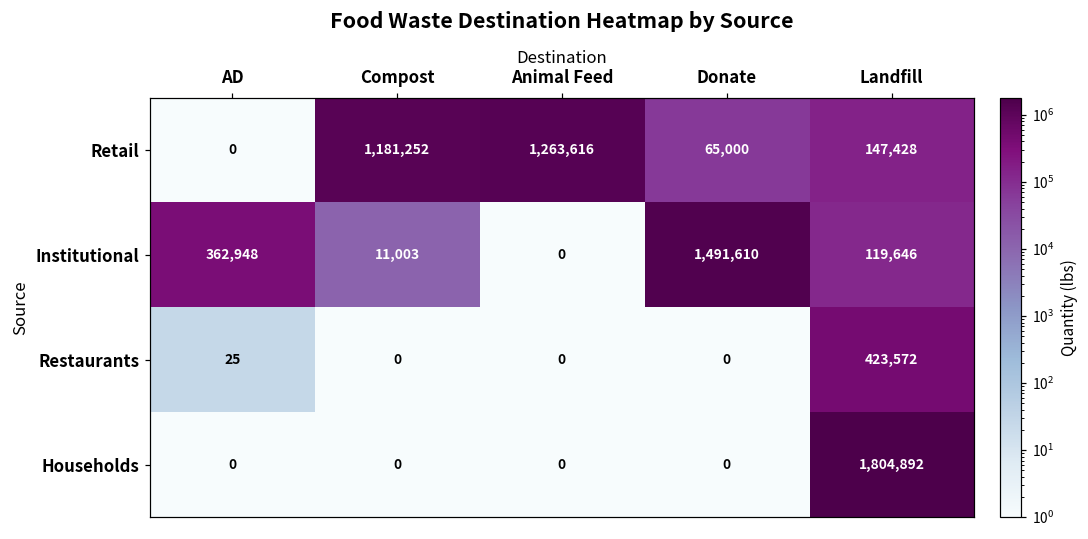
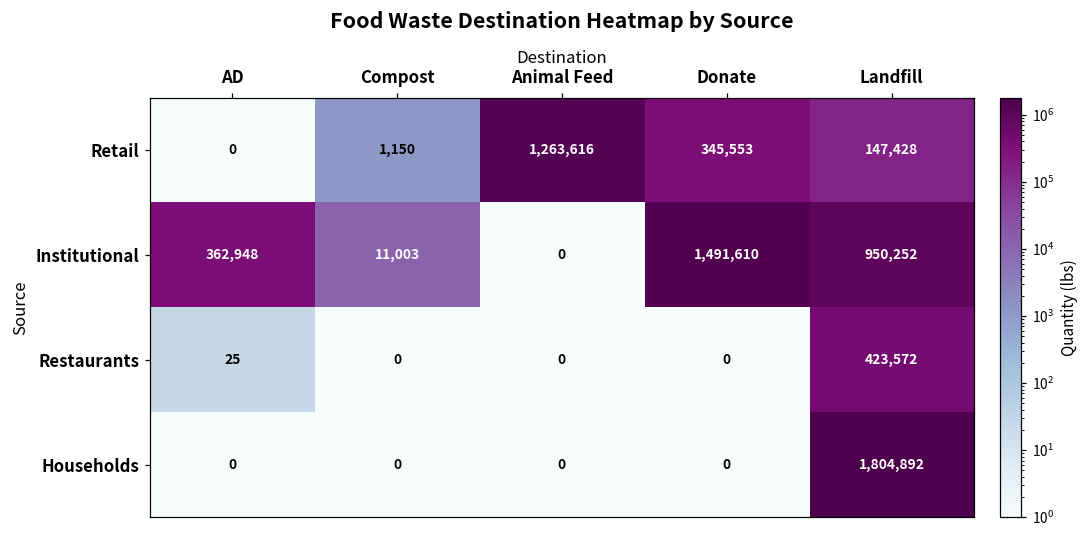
  {
    "Retail": {
      "AD": "0",
-     "Compost": "1,181,252",
+     "Compost": "1,150",
      "Animal Feed": "1,263,616",
-     "Donate": "65,000",
+     "Donate": "345,553",
      "Landfill": "147,428"
    },
    "Institutional": {
      "AD": "362,948",
      "Compost": "11,003",
      "Animal Feed": "0",
      "Donate": "1,491,610",
-     "Landfill": "119,646"
+     "Landfill": "950,252"
    },
    "Restaurants": {
      "AD": "25",
      "Compost": "0",
      "Animal Feed": "0",
      "Donate": "0",
      "Landfill": "423,572"
    },
    "Households": {
      "AD": "0",
      "Compost": "0",
      "Animal Feed": "0",
      "Donate": "0",
      "Landfill": "1,804,892"
    }
  }
